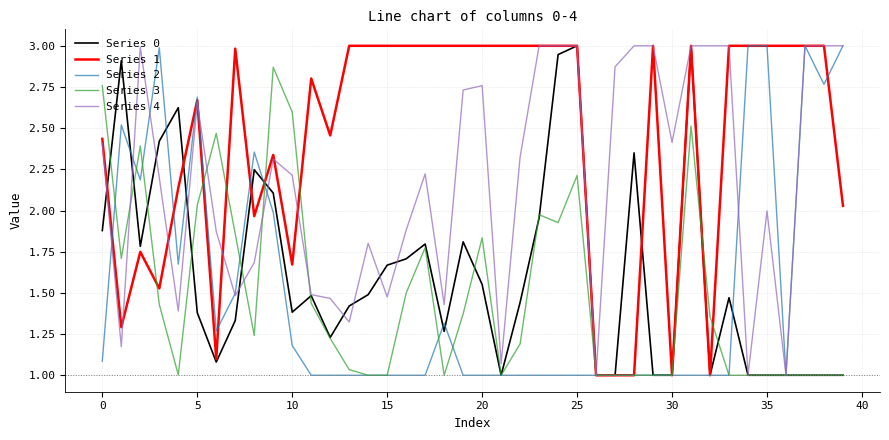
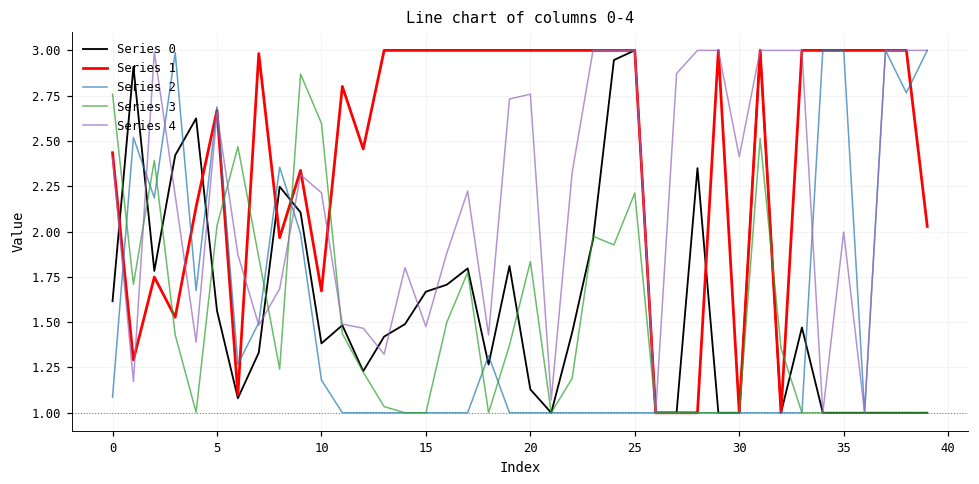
  {
    "Series 0": {
-     "0": 1.88,
-     "5": 1.38,
+     "0": 1.62,
+     "5": 1.56,
      "10": 1.38,
      "15": 1.67,
-     "20": 1.55
+     "20": 1.13
    },
    "Series 1": {
      "0": 2.44,
      "10": 1.67,
      "15": 3.00,
      "20": 3.00
    },
    "Series 2": {
      "0": 1.09,
      "5": 2.69,
      "10": 1.18,
      "20": 1.00,
      "25": 1.00
    },
    "Series 3": {
      "0": 2.76,
      "5": 2.03,
      "10": 2.60,
      "20": 1.83,
      "25": 2.21
    },
    "Series 4": {
      "0": 2.41,
      "10": 2.21,
      "15": 1.48,
      "20": 2.76,
      "30": 2.41,
      "35": 2.00
    }
  }
